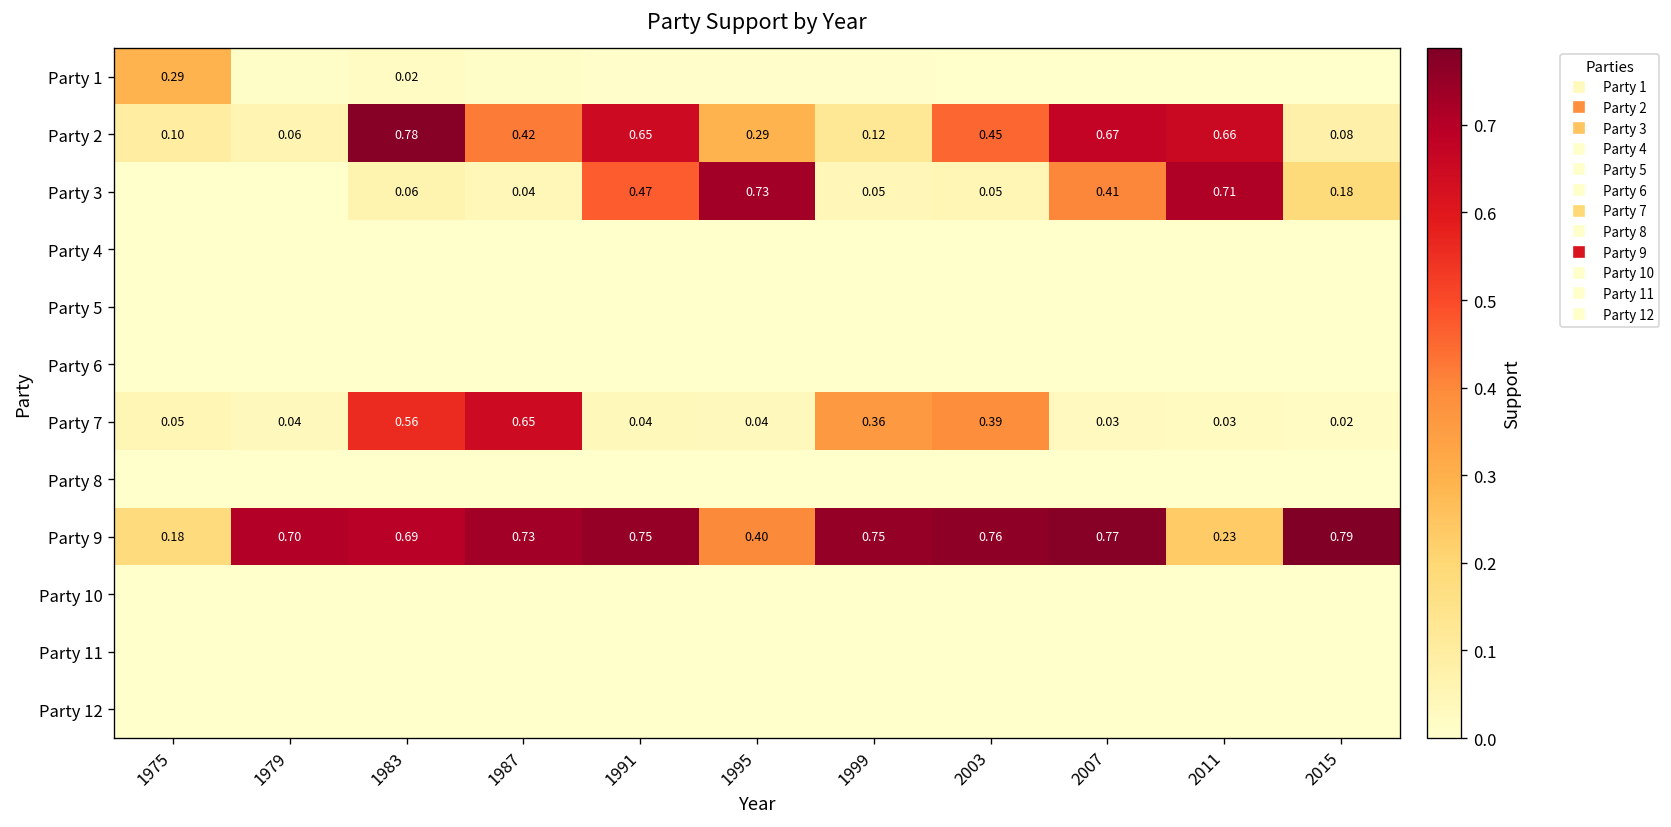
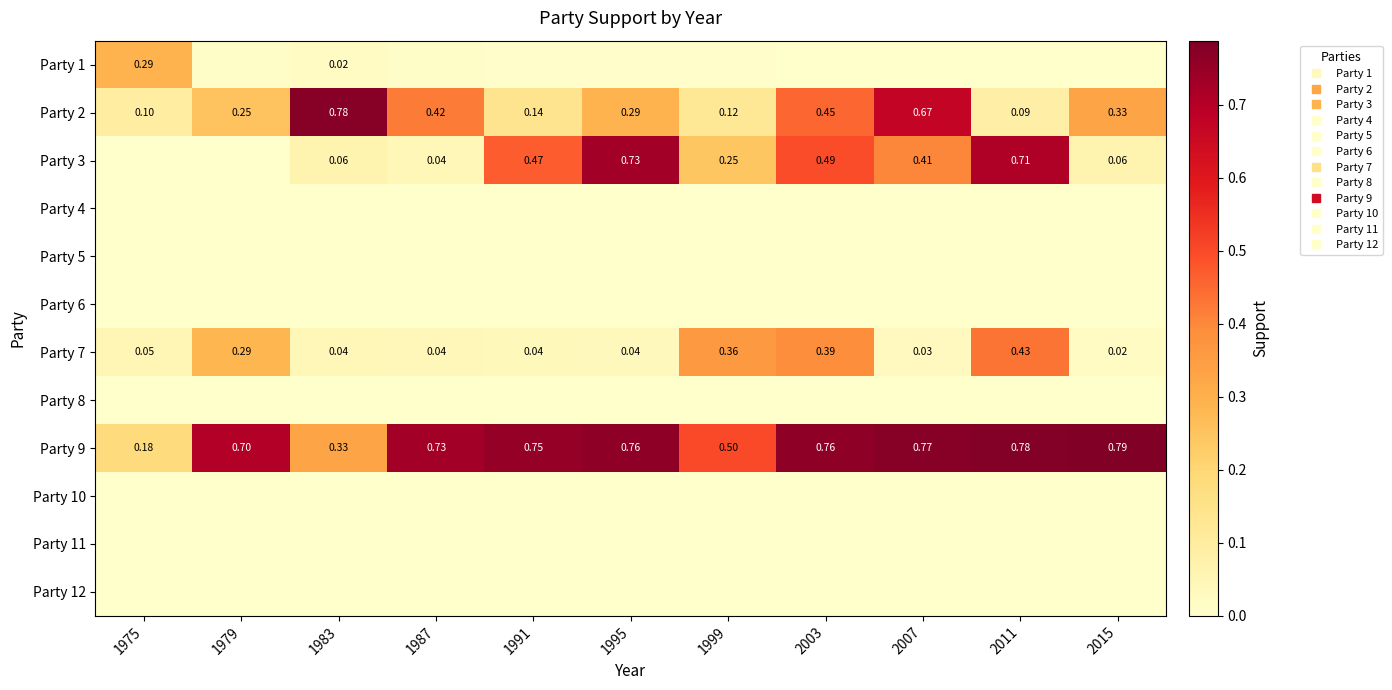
  {
    "Party 1": {
      "1975": 0.29,
      "1983": 0.02
    },
    "Party 2": {
      "1975": 0.10,
-     "1979": 0.06,
+     "1979": 0.25,
      "1983": 0.78,
      "1987": 0.42,
-     "1991": 0.65,
+     "1991": 0.14,
      "1995": 0.29,
      "1999": 0.12,
      "2003": 0.45,
      "2007": 0.67,
-     "2011": 0.66,
-     "2015": 0.08
+     "2011": 0.09,
+     "2015": 0.33
    },
    "Party 3": {
      "1983": 0.06,
      "1987": 0.04,
      "1991": 0.47,
      "1995": 0.73,
-     "1999": 0.05,
-     "2003": 0.05,
+     "1999": 0.25,
+     "2003": 0.49,
      "2007": 0.41,
      "2011": 0.71,
-     "2015": 0.18
+     "2015": 0.06
    },
    "Party 7": {
      "1975": 0.05,
-     "1979": 0.04,
-     "1983": 0.56,
-     "1987": 0.65,
+     "1979": 0.29,
+     "1983": 0.04,
+     "1987": 0.04,
      "1991": 0.04,
      "1995": 0.04,
      "1999": 0.36,
      "2003": 0.39,
      "2007": 0.03,
-     "2011": 0.03,
+     "2011": 0.43,
      "2015": 0.02
    },
    "Party 9": {
      "1975": 0.18,
      "1979": 0.70,
-     "1983": 0.69,
+     "1983": 0.33,
      "1987": 0.73,
      "1991": 0.75,
-     "1995": 0.40,
-     "1999": 0.75,
+     "1995": 0.76,
+     "1999": 0.50,
      "2003": 0.76,
      "2007": 0.77,
-     "2011": 0.23,
+     "2011": 0.78,
      "2015": 0.79
    }
  }
